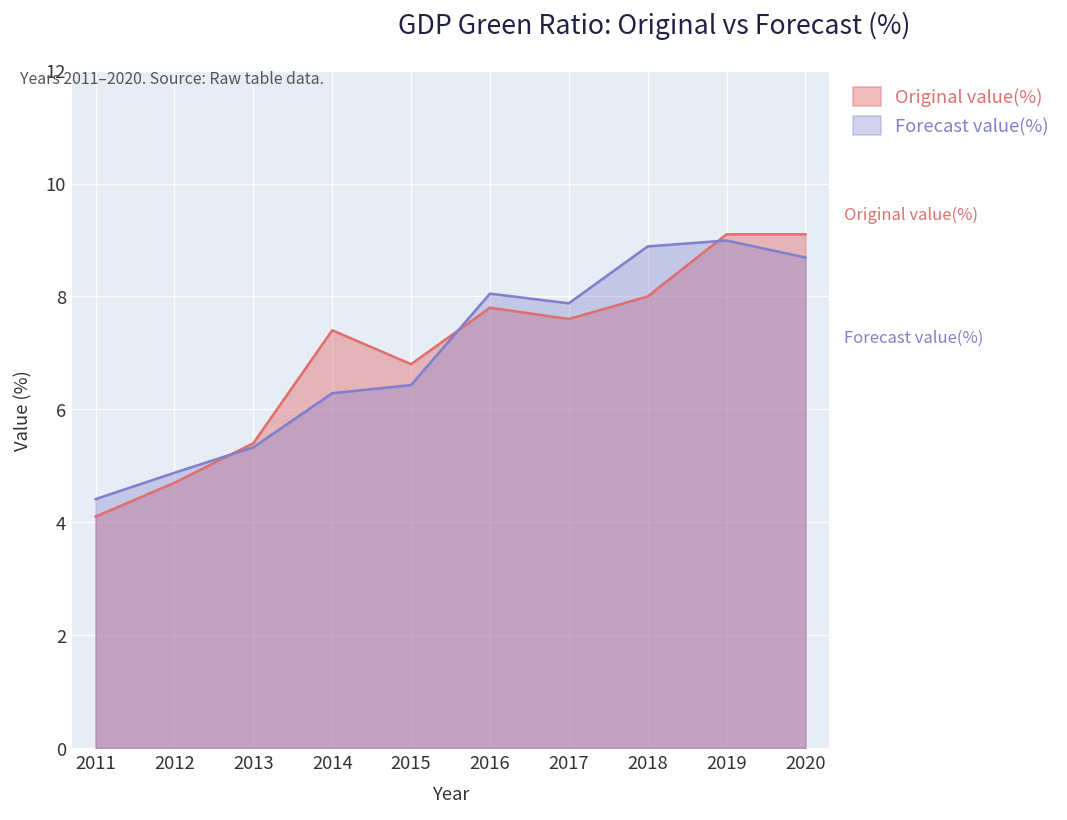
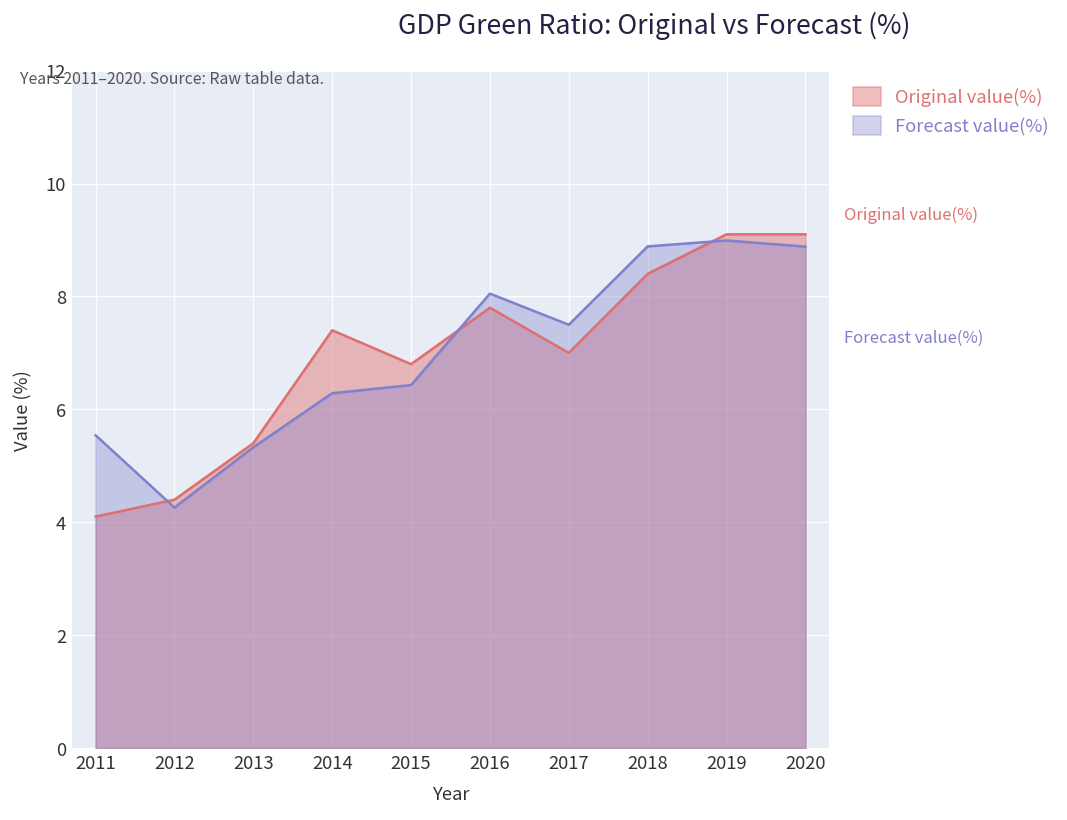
  {
    "Original value(%)": {
      "2011": 4.1,
-     "2012": 4.7,
+     "2012": 4.4,
      "2013": 5.4,
      "2014": 7.4,
      "2015": 6.8,
      "2016": 7.8,
-     "2017": 7.6,
-     "2018": 8.0,
+     "2017": 7.0,
+     "2018": 8.4,
      "2019": 9.1,
      "2020": 9.1
    },
    "Forecast value(%)": {
-     "2011": 4.4,
-     "2012": 4.9,
+     "2011": 5.5,
+     "2012": 4.3,
      "2013": 5.3,
      "2014": 6.3,
      "2015": 6.4,
      "2016": 8.0,
-     "2017": 7.9,
+     "2017": 7.5,
      "2018": 8.9,
      "2019": 9.0,
-     "2020": 8.7
+     "2020": 8.9
    }
  }
